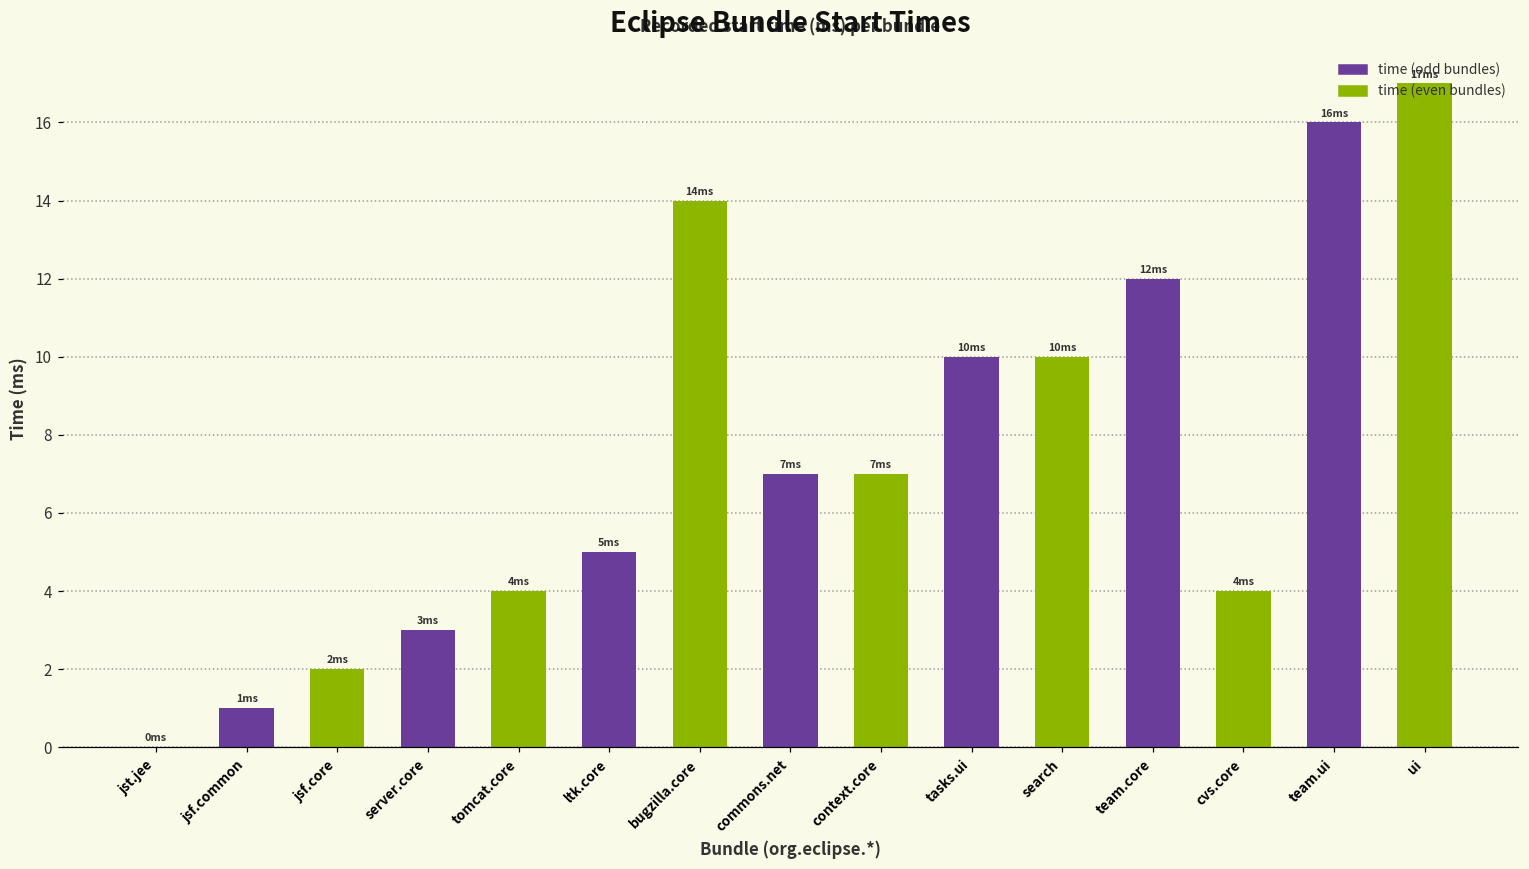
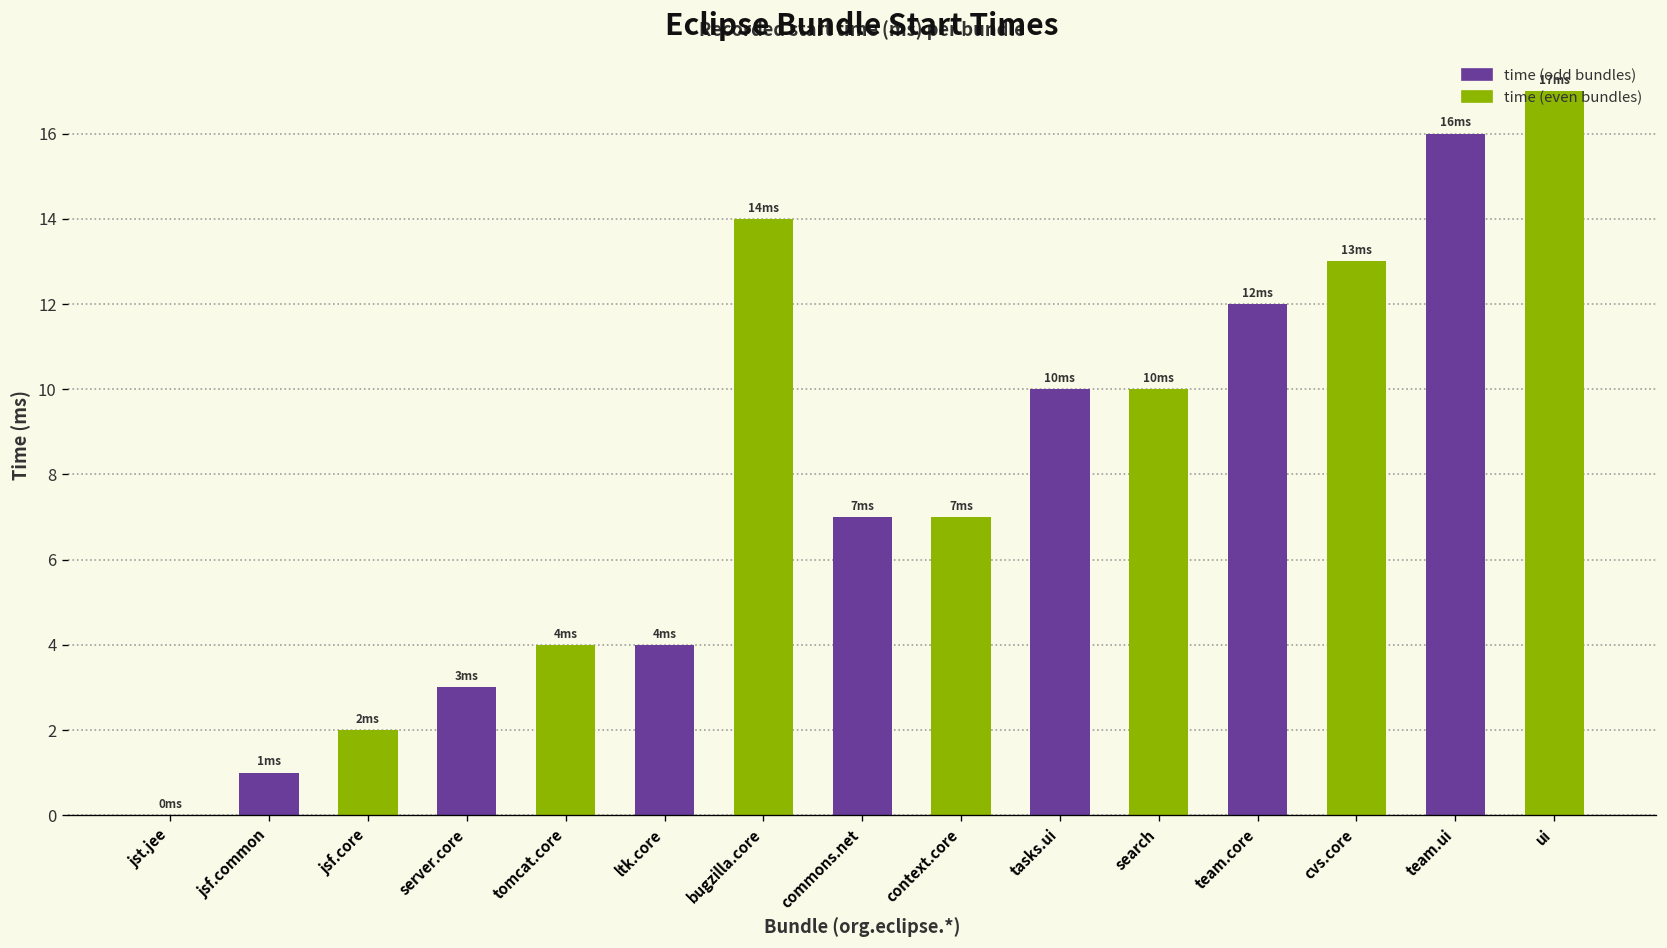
  {
    "jst.jee": 0,
    "jsf.common": 1,
    "jsf.core": 2,
    "server.core": 3,
    "tomcat.core": 4,
-   "ltk.core": 5,
+   "ltk.core": 4,
    "bugzilla.core": 14,
    "commons.net": 7,
    "context.core": 7,
    "tasks.ui": 10,
    "search": 10,
    "team.core": 12,
-   "cvs.core": 4,
+   "cvs.core": 13,
    "team.ui": 16,
    "ui": 17
  }
